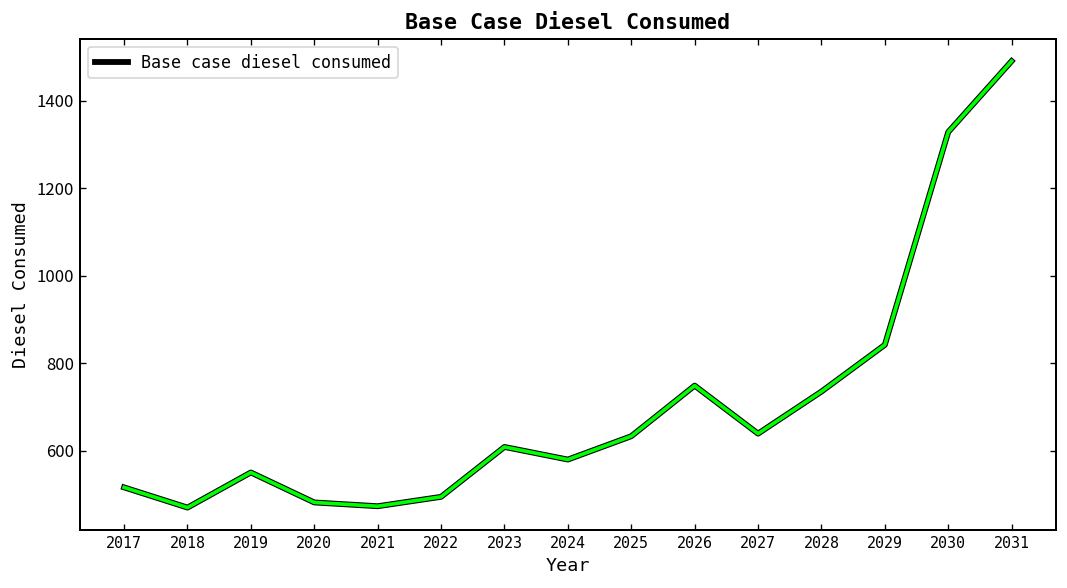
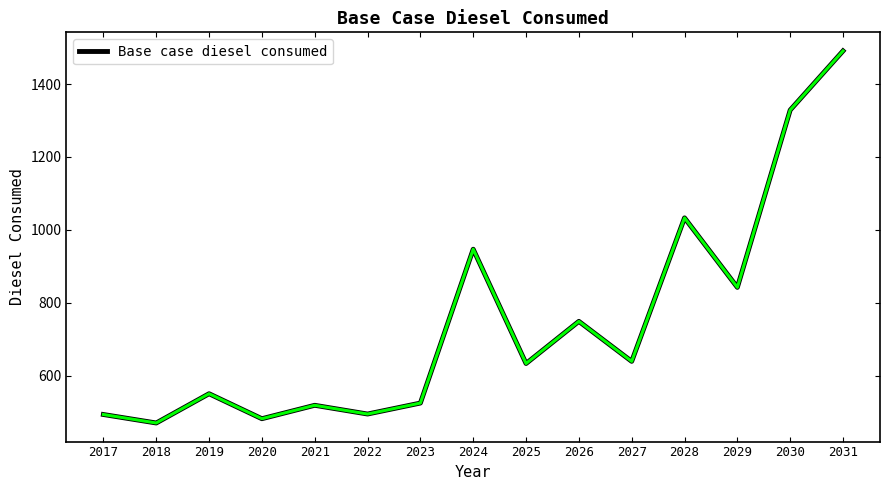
  {
-   "2017": 520,
+   "2017": 490,
    "2018": 470,
    "2019": 550,
    "2020": 480,
-   "2021": 470,
+   "2021": 520,
    "2022": 500,
-   "2023": 610,
-   "2024": 580,
+   "2023": 530,
+   "2024": 950,
    "2025": 630,
    "2026": 750,
    "2027": 640,
-   "2028": 740,
+   "2028": 1030,
    "2029": 840,
    "2030": 1330,
    "2031": 1490
  }
